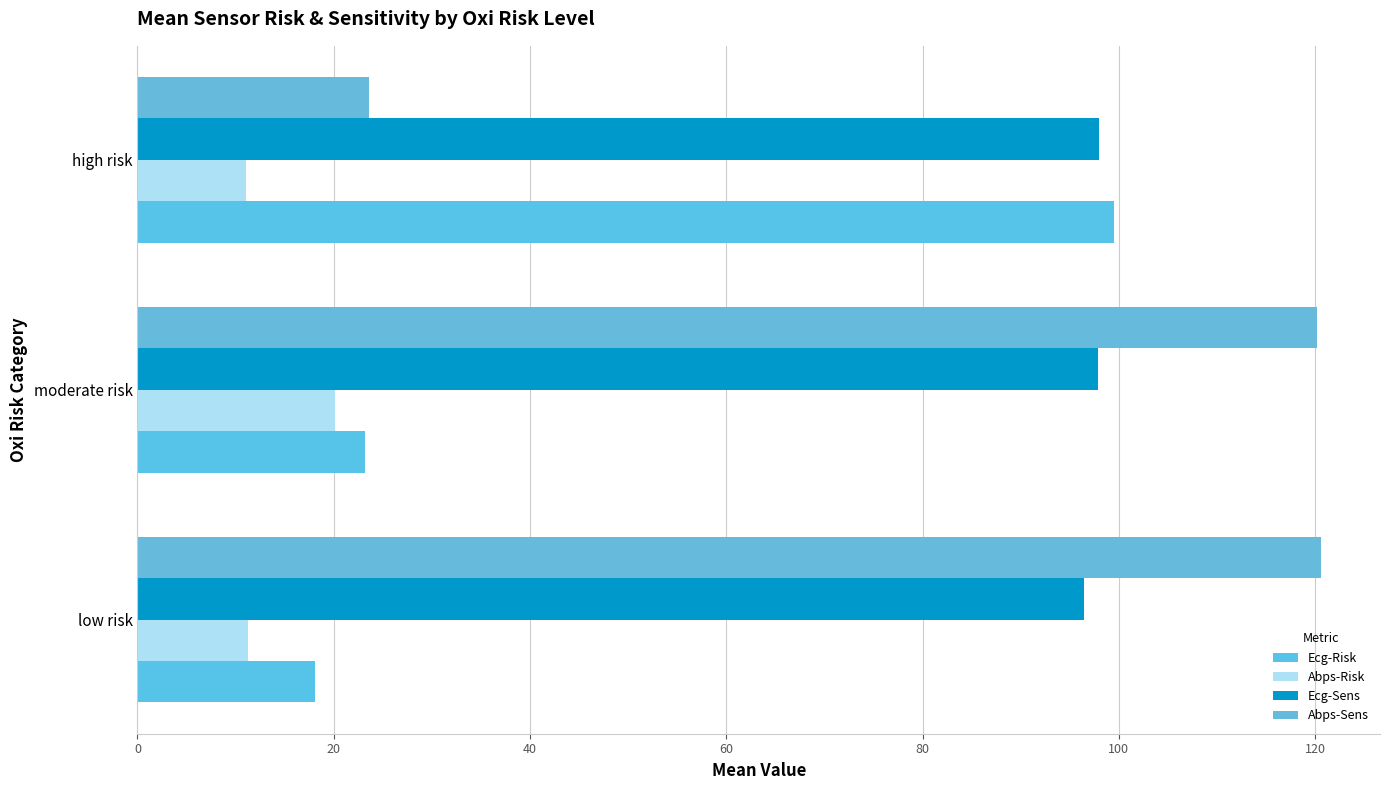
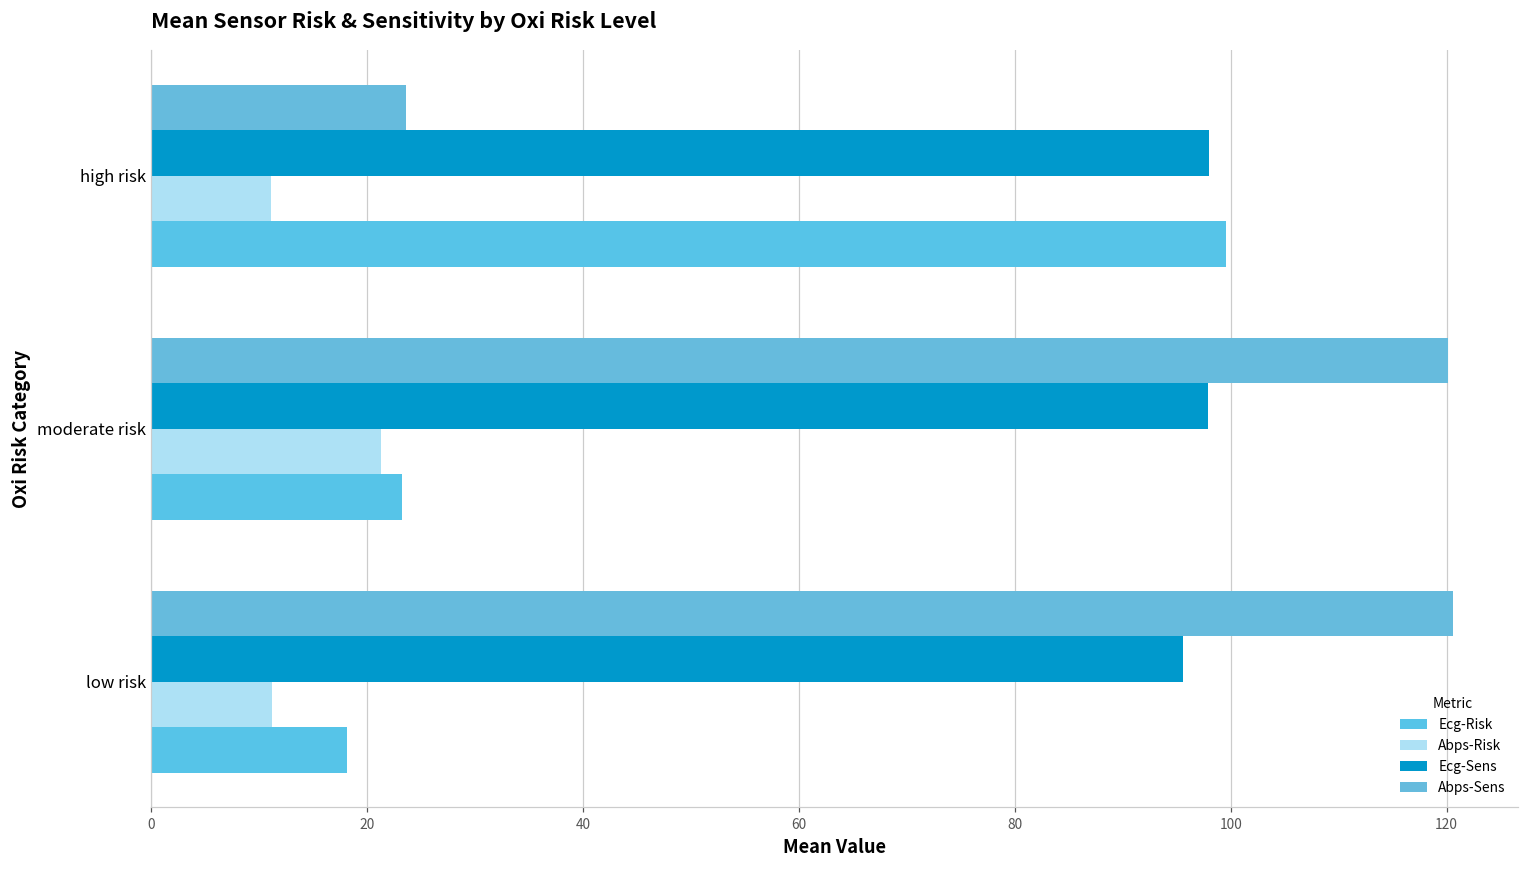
  {
    "Abps-Risk": {
      "high risk": 11,
-     "moderate risk": 20,
+     "moderate risk": 21,
      "low risk": 11
    },
    "Ecg-Sens": {
      "high risk": 98,
      "moderate risk": 98,
-     "low risk": 96.4
+     "low risk": 95.6
    }
  }
